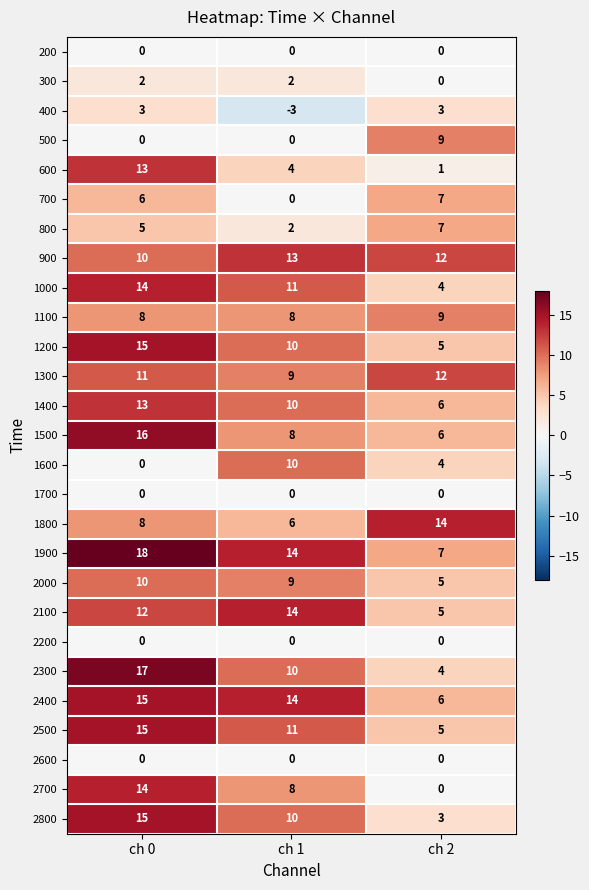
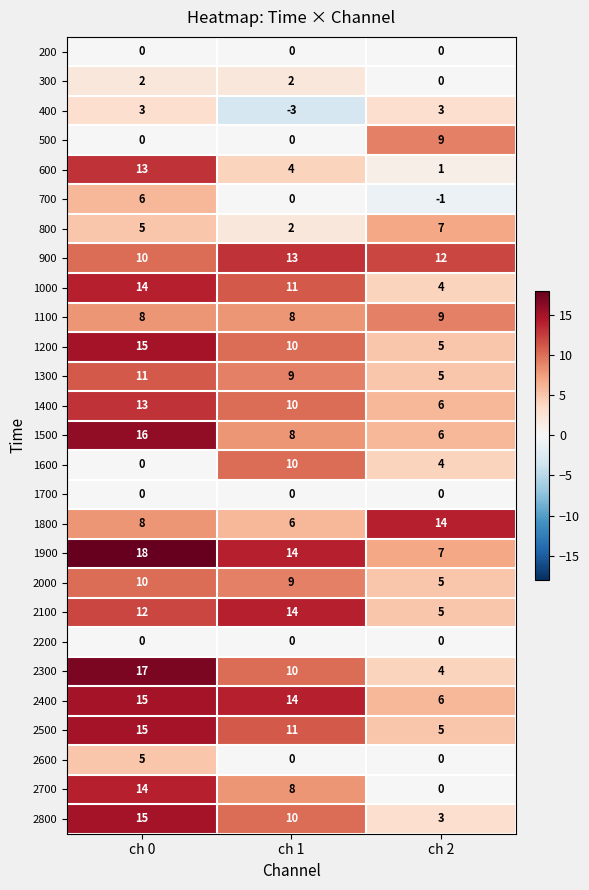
  {
    "200": {
      "ch 0": 0,
      "ch 1": 0,
      "ch 2": 0
    },
    "300": {
      "ch 0": 2,
      "ch 1": 2,
      "ch 2": 0
    },
    "400": {
      "ch 0": 3,
      "ch 1": -3,
      "ch 2": 3
    },
    "500": {
      "ch 0": 0,
      "ch 1": 0,
      "ch 2": 9
    },
    "600": {
      "ch 0": 13,
      "ch 1": 4,
      "ch 2": 1
    },
    "700": {
      "ch 0": 6,
      "ch 1": 0,
-     "ch 2": 7
+     "ch 2": -1
    },
    "800": {
      "ch 0": 5,
      "ch 1": 2,
      "ch 2": 7
    },
    "900": {
      "ch 0": 10,
      "ch 1": 13,
      "ch 2": 12
    },
    "1000": {
      "ch 0": 14,
      "ch 1": 11,
      "ch 2": 4
    },
    "1100": {
      "ch 0": 8,
      "ch 1": 8,
      "ch 2": 9
    },
    "1200": {
      "ch 0": 15,
      "ch 1": 10,
      "ch 2": 5
    },
    "1300": {
      "ch 0": 11,
      "ch 1": 9,
-     "ch 2": 12
+     "ch 2": 5
    },
    "1400": {
      "ch 0": 13,
      "ch 1": 10,
      "ch 2": 6
    },
    "1500": {
      "ch 0": 16,
      "ch 1": 8,
      "ch 2": 6
    },
    "1600": {
      "ch 0": 0,
      "ch 1": 10,
      "ch 2": 4
    },
    "1700": {
      "ch 0": 0,
      "ch 1": 0,
      "ch 2": 0
    },
    "1800": {
      "ch 0": 8,
      "ch 1": 6,
      "ch 2": 14
    },
    "1900": {
      "ch 0": 18,
      "ch 1": 14,
      "ch 2": 7
    },
    "2000": {
      "ch 0": 10,
      "ch 1": 9,
      "ch 2": 5
    },
    "2100": {
      "ch 0": 12,
      "ch 1": 14,
      "ch 2": 5
    },
    "2200": {
      "ch 0": 0,
      "ch 1": 0,
      "ch 2": 0
    },
    "2300": {
      "ch 0": 17,
      "ch 1": 10,
      "ch 2": 4
    },
    "2400": {
      "ch 0": 15,
      "ch 1": 14,
      "ch 2": 6
    },
    "2500": {
      "ch 0": 15,
      "ch 1": 11,
      "ch 2": 5
    },
    "2600": {
-     "ch 0": 0,
+     "ch 0": 5,
      "ch 1": 0,
      "ch 2": 0
    },
    "2700": {
      "ch 0": 14,
      "ch 1": 8,
      "ch 2": 0
    },
    "2800": {
      "ch 0": 15,
      "ch 1": 10,
      "ch 2": 3
    }
  }
